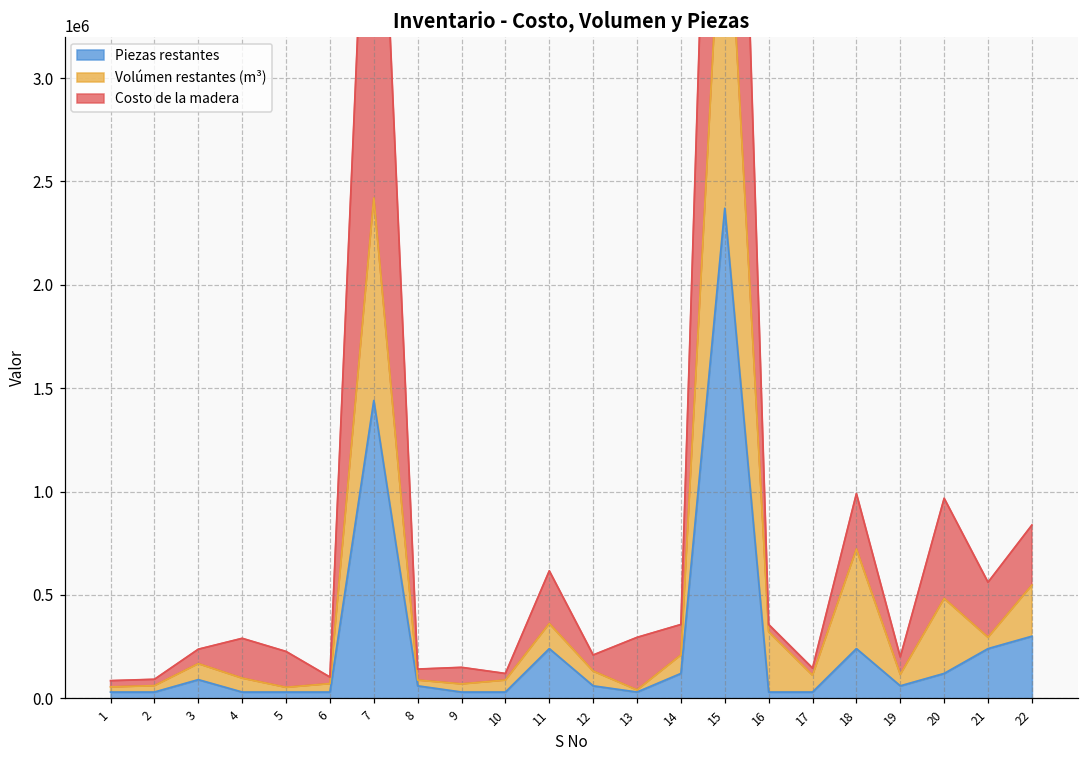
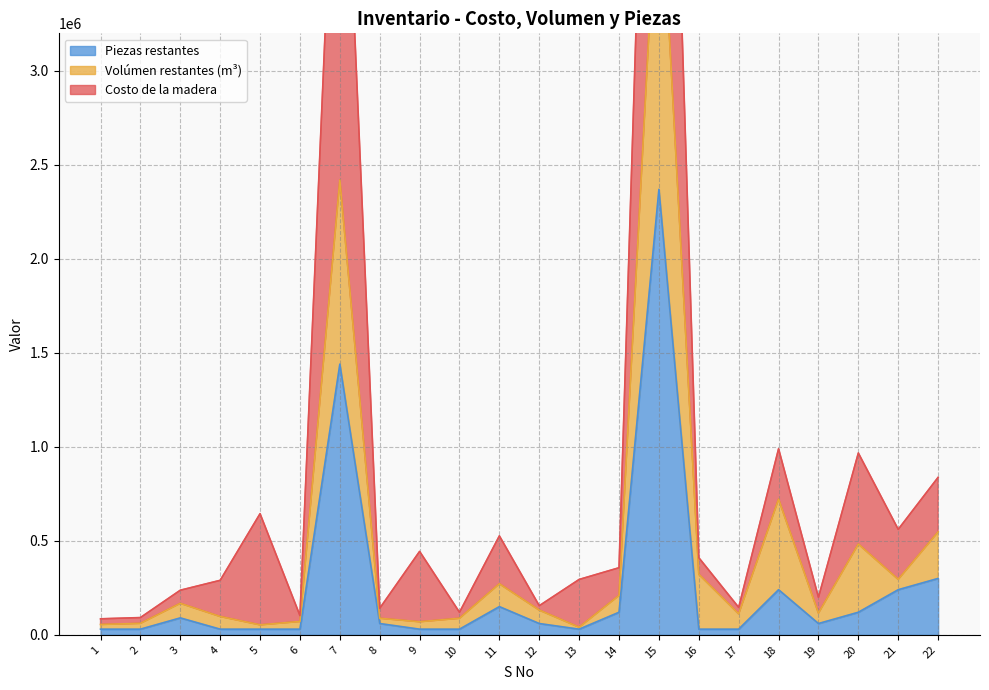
  {
    "Piezas restantes": {
      "1": 30000,
      "2": 30000,
      "3": 90000,
      "4": 30000,
      "5": 30000,
      "6": 30000,
      "7": 1440000,
      "8": 60000,
      "9": 30000,
      "10": 30000,
-     "11": 240000,
+     "11": 150000,
      "12": 60000,
      "14": 120000,
      "15": 2370000,
      "16": 30000,
      "17": 30000,
      "18": 240000,
      "19": 60000,
      "20": 120000,
      "21": 240000,
      "22": 300000
    },
    "Volúmen restantes (m³)": {
      "1": 30000,
      "2": 30000,
      "3": 80000,
      "4": 70000,
      "5": 20000,
      "6": 40000,
      "7": 980000,
      "8": 30000,
      "9": 40000,
      "10": 60000,
      "11": 120000,
      "12": 70000,
      "14": 90000,
      "16": 290000,
      "17": 80000,
      "18": 480000,
      "19": 60000,
      "20": 360000,
      "21": 60000,
      "22": 250000
    },
    "Costo de la madera": {
      "1": 30000,
      "2": 30000,
      "3": 70000,
      "4": 190000,
-     "5": 170000,
+     "5": 590000,
      "6": 30000,
      "8": 50000,
-     "9": 80000,
+     "9": 370000,
      "10": 30000,
      "11": 250000,
-     "12": 80000,
+     "12": 20000,
      "13": 250000,
      "14": 150000,
-     "16": 30000,
+     "16": 90000,
      "17": 30000,
      "18": 270000,
      "19": 80000,
      "20": 480000,
      "21": 270000,
      "22": 290000
    }
  }
